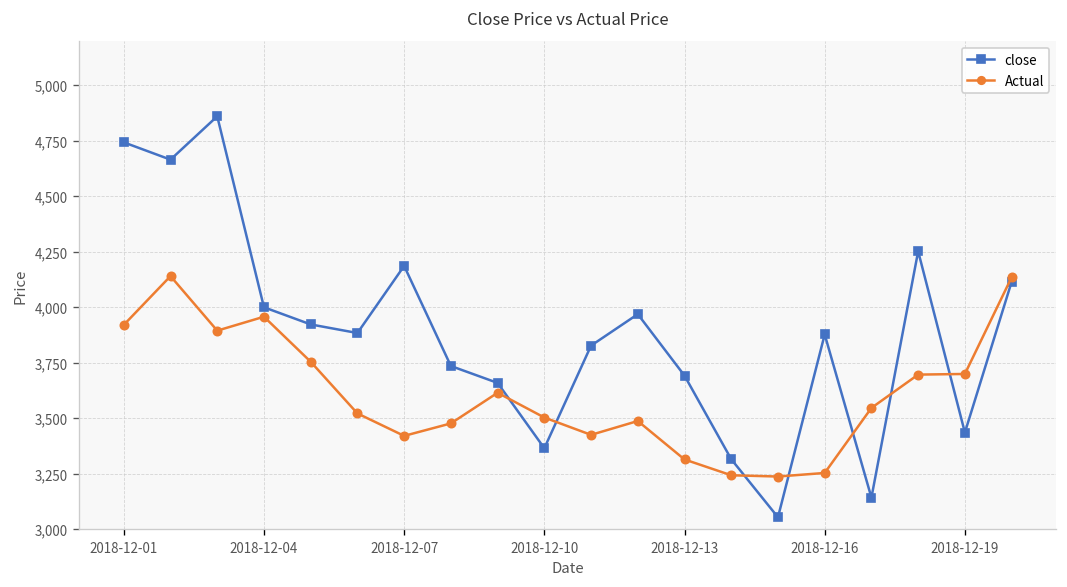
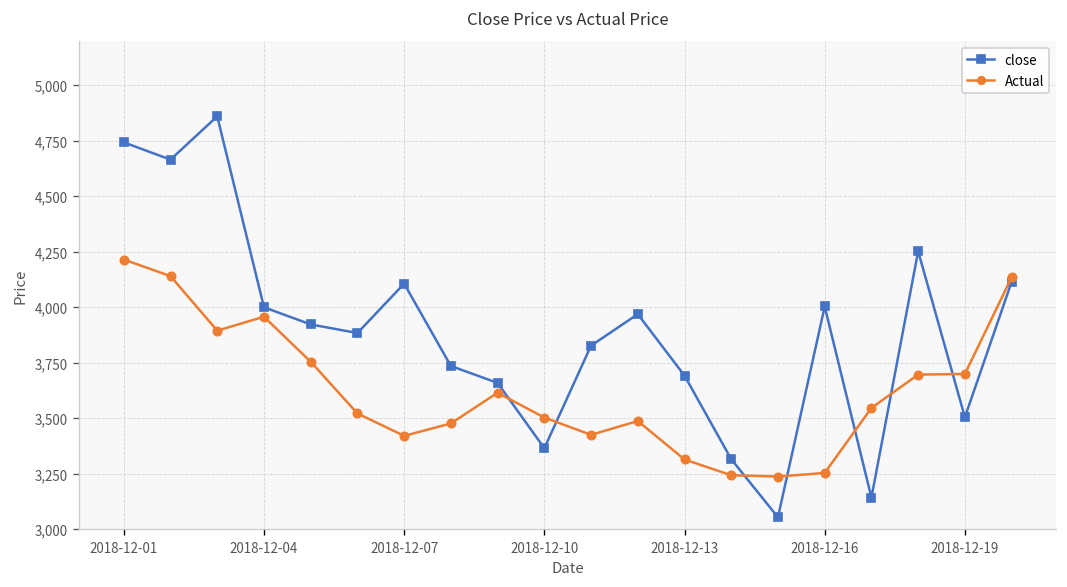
  {
    "close": {
      "2018-12-01": "4,740",
      "2018-12-04": "4,000",
-     "2018-12-07": "4,190",
+     "2018-12-07": "4,110",
      "2018-12-10": "3,360",
      "2018-12-13": "3,690",
-     "2018-12-16": "3,880",
-     "2018-12-19": "3,440"
+     "2018-12-16": "4,000",
+     "2018-12-19": "3,500"
    },
    "Actual": {
-     "2018-12-01": "3,920",
+     "2018-12-01": "4,210",
      "2018-12-04": "3,960",
      "2018-12-07": "3,420",
      "2018-12-10": "3,500",
      "2018-12-13": "3,310",
      "2018-12-16": "3,250",
      "2018-12-19": "3,700"
    }
  }
